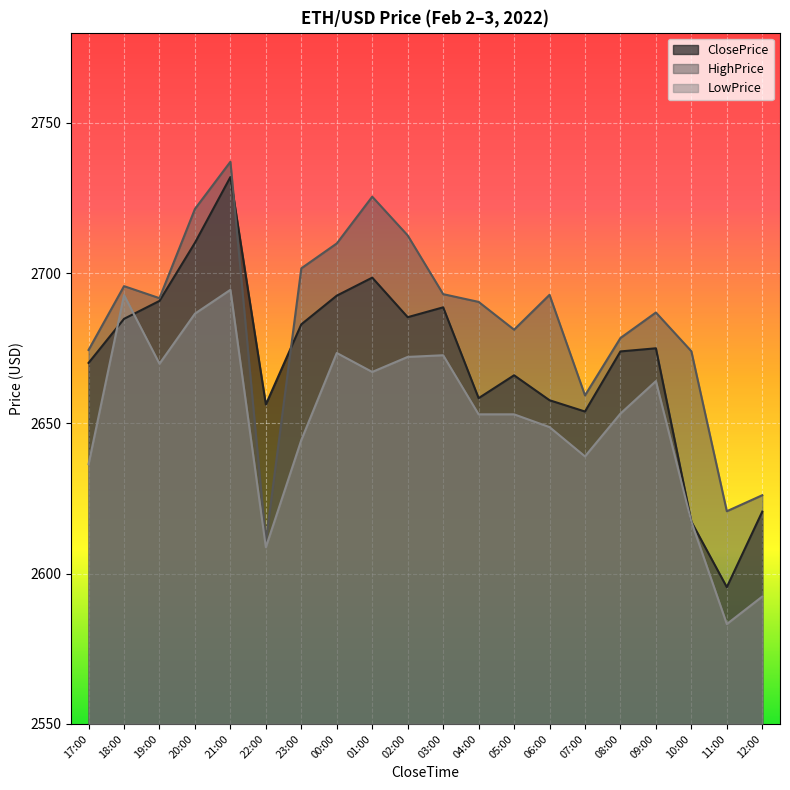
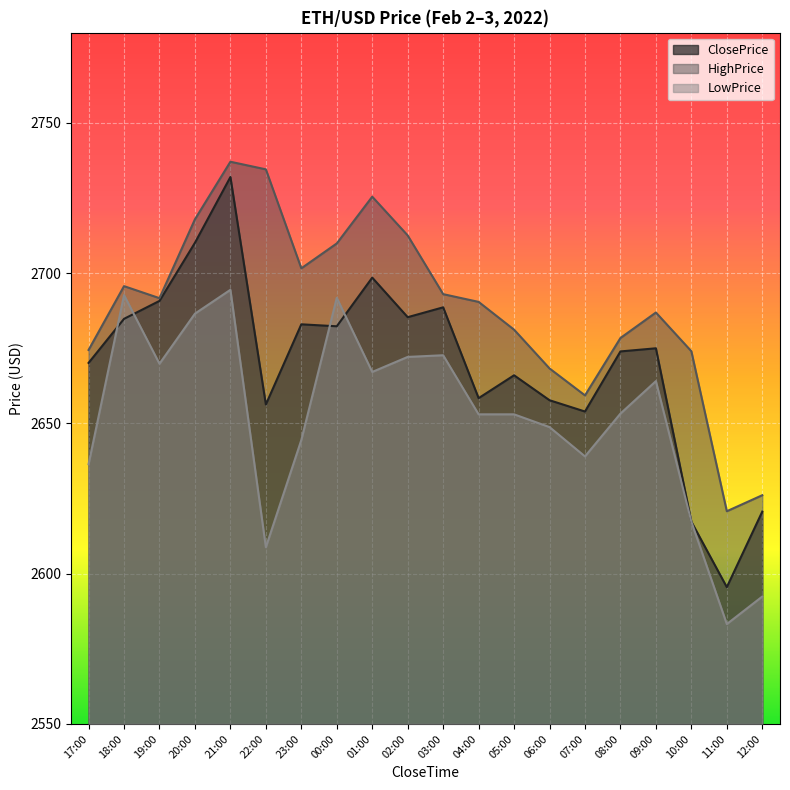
  {
    "ClosePrice": {
      "17:00": 2670,
      "18:00": 2685,
      "19:00": 2691,
      "20:00": 2710,
      "21:00": 2732,
      "22:00": 2656,
      "23:00": 2683,
-     "00:00": 2693,
+     "00:00": 2682,
      "01:00": 2698,
      "02:00": 2685,
      "03:00": 2689,
      "04:00": 2658,
      "05:00": 2666,
      "06:00": 2658,
      "07:00": 2654,
      "08:00": 2674,
      "09:00": 2675,
      "11:00": 2596,
      "12:00": 2621
    },
    "HighPrice": {
      "17:00": 2674,
      "18:00": 2696,
      "19:00": 2692,
-     "20:00": 2721,
+     "20:00": 2718,
      "21:00": 2737,
-     "22:00": 2611,
+     "22:00": 2735,
      "23:00": 2702,
      "00:00": 2710,
      "01:00": 2725,
      "02:00": 2713,
      "03:00": 2693,
      "04:00": 2690,
      "05:00": 2681,
-     "06:00": 2693,
+     "06:00": 2668,
      "07:00": 2659,
      "08:00": 2678,
      "09:00": 2687,
      "10:00": 2674,
      "11:00": 2621,
      "12:00": 2626
    },
    "LowPrice": {
      "17:00": 2636,
      "18:00": 2693,
      "19:00": 2670,
      "20:00": 2687,
      "21:00": 2694,
      "22:00": 2609,
      "23:00": 2644,
-     "00:00": 2673,
+     "00:00": 2692,
      "01:00": 2667,
      "02:00": 2672,
      "03:00": 2673,
      "04:00": 2653,
      "05:00": 2653,
      "06:00": 2649,
      "07:00": 2639,
      "08:00": 2653,
      "09:00": 2664,
      "11:00": 2583,
      "12:00": 2592
    }
  }
